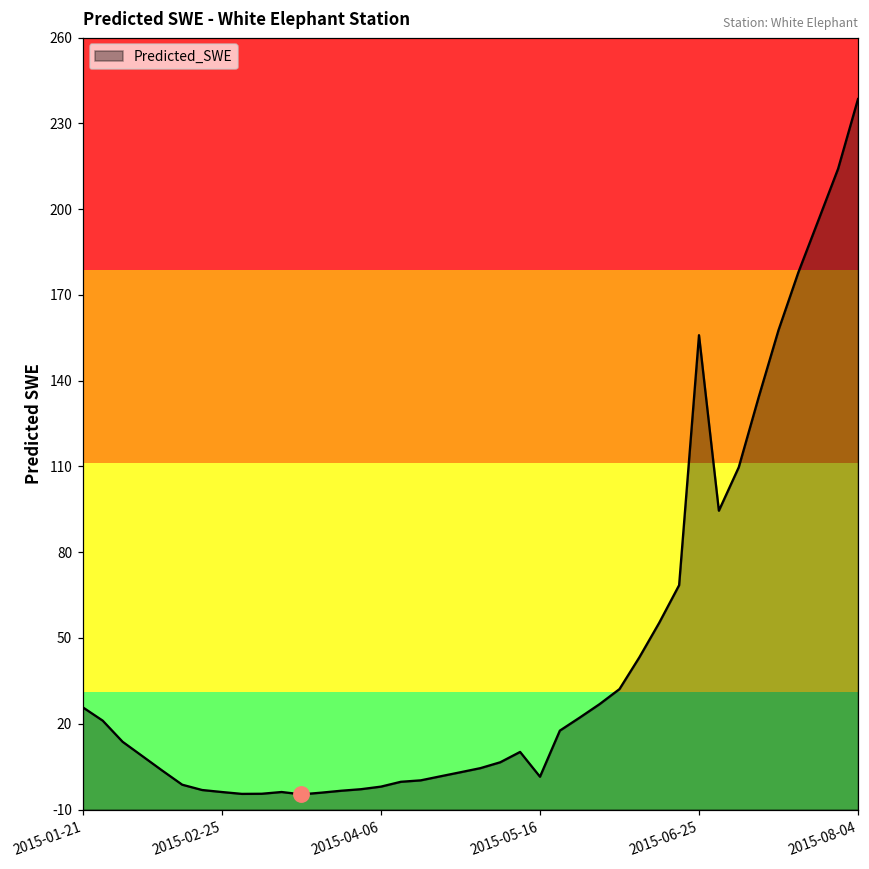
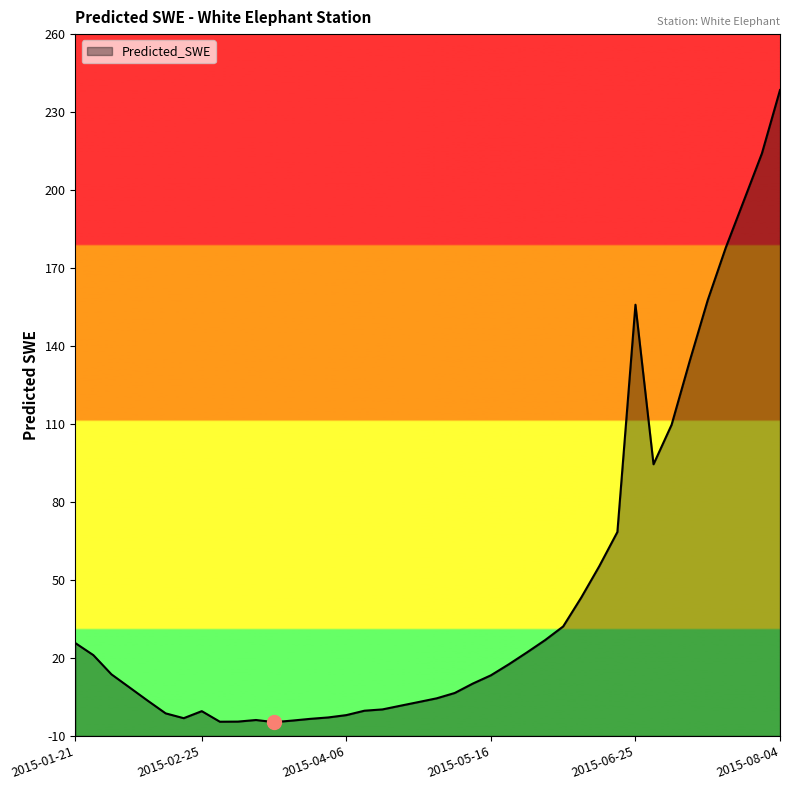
  {
    "Predicted_SWE": {
      "2015-01-21": 26,
-     "2015-02-25": -4,
+     "2015-02-25": 0,
      "2015-04-06": -2,
-     "2015-05-16": 1,
+     "2015-05-16": 13,
      "2015-06-25": 156,
      "2015-08-04": 238
    }
  }
